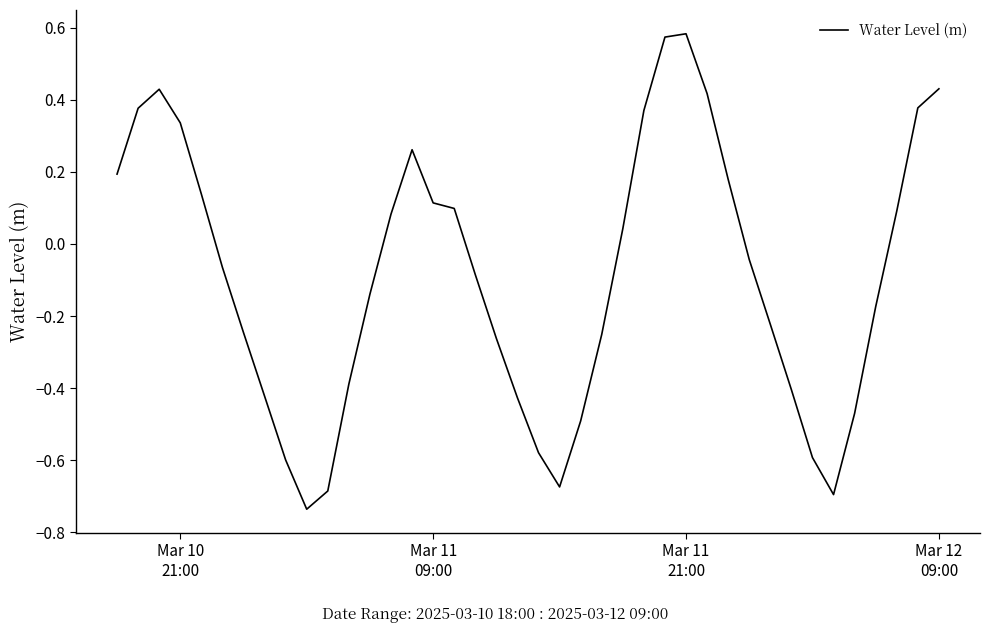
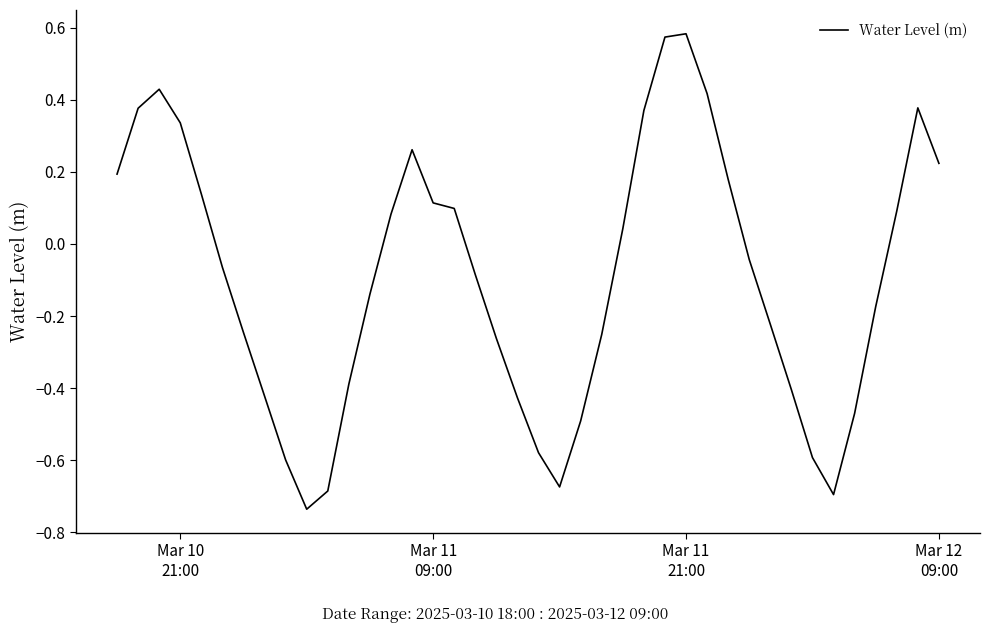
  {
    "Mar 10 21:00": 0.34,
    "Mar 11 09:00": 0.11,
    "Mar 11 21:00": 0.58,
-   "Mar 12 09:00": 0.43
+   "Mar 12 09:00": 0.22
  }
